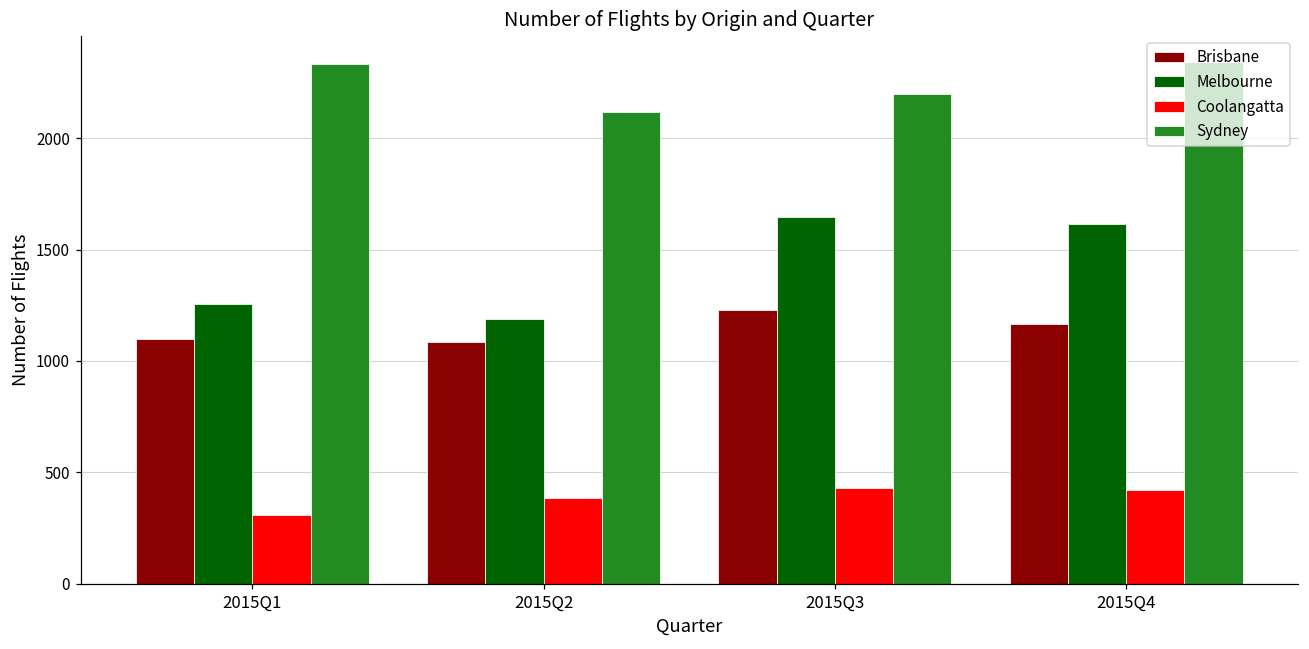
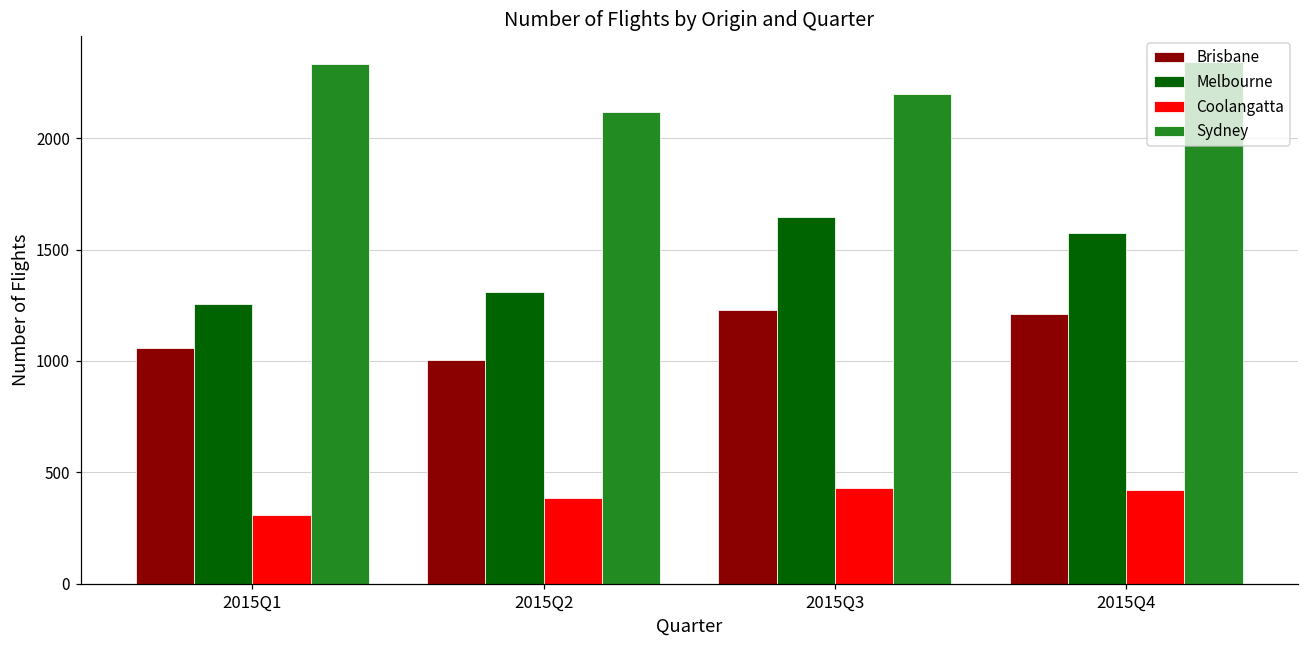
  {
    "Brisbane": {
-     "2015Q1": 1100,
-     "2015Q2": 1090,
+     "2015Q1": 1060,
+     "2015Q2": 1010,
      "2015Q3": 1230,
-     "2015Q4": 1170
+     "2015Q4": 1210
    },
    "Melbourne": {
      "2015Q1": 1260,
-     "2015Q2": 1190,
+     "2015Q2": 1310,
      "2015Q3": 1650,
-     "2015Q4": 1610
+     "2015Q4": 1570
    },
    "Coolangatta": {
      "2015Q1": 310,
      "2015Q2": 390,
      "2015Q3": 430,
      "2015Q4": 420
    },
    "Sydney": {
      "2015Q1": 2330,
      "2015Q2": 2120,
      "2015Q3": 2200
    }
  }
